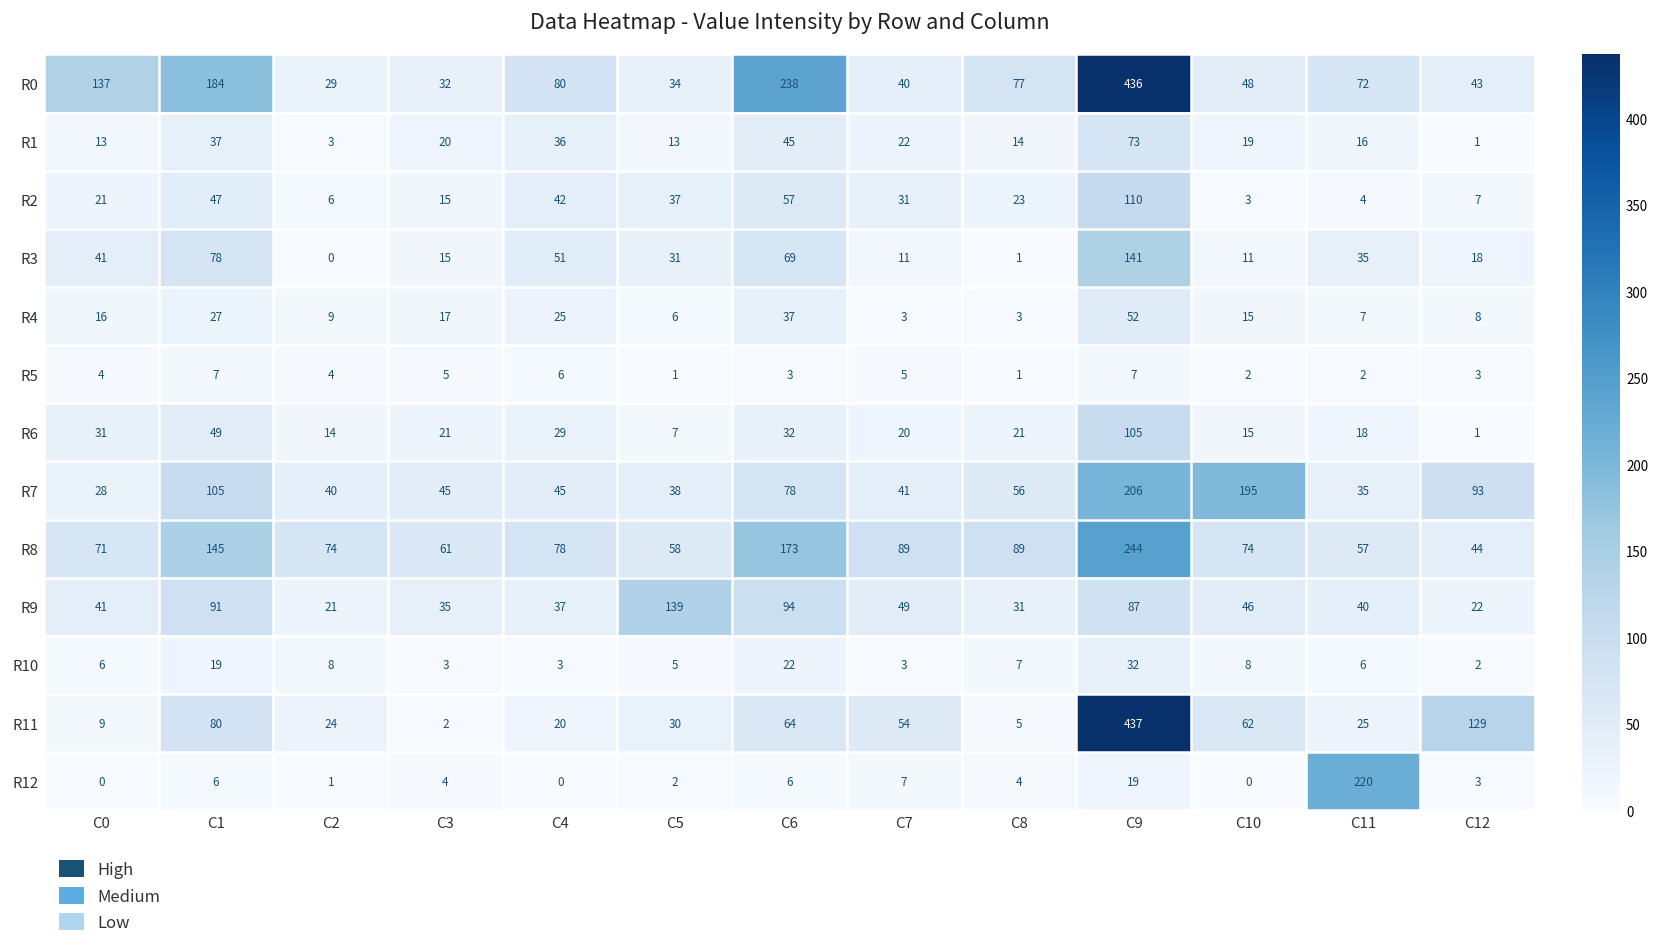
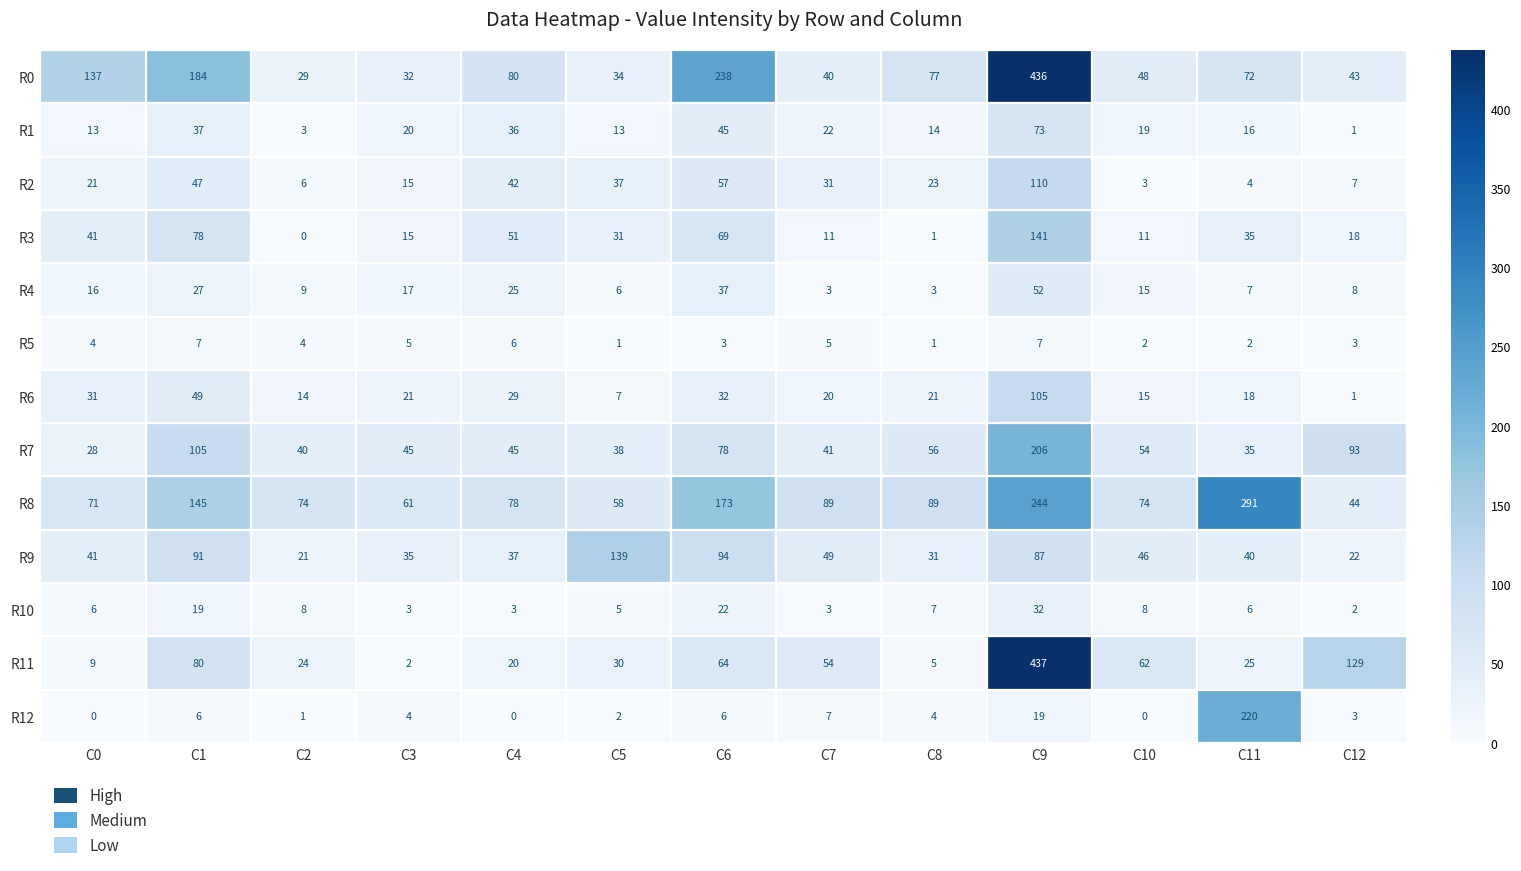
  {
    "R0": {
      "C0": 137,
      "C1": 184,
      "C2": 29,
      "C3": 32,
      "C4": 80,
      "C5": 34,
      "C6": 238,
      "C7": 40,
      "C8": 77,
      "C9": 436,
      "C10": 48,
      "C11": 72,
      "C12": 43
    },
    "R1": {
      "C0": 13,
      "C1": 37,
      "C2": 3,
      "C3": 20,
      "C4": 36,
      "C5": 13,
      "C6": 45,
      "C7": 22,
      "C8": 14,
      "C9": 73,
      "C10": 19,
      "C11": 16,
      "C12": 1
    },
    "R2": {
      "C0": 21,
      "C1": 47,
      "C2": 6,
      "C3": 15,
      "C4": 42,
      "C5": 37,
      "C6": 57,
      "C7": 31,
      "C8": 23,
      "C9": 110,
      "C10": 3,
      "C11": 4,
      "C12": 7
    },
    "R3": {
      "C0": 41,
      "C1": 78,
      "C2": 0,
      "C3": 15,
      "C4": 51,
      "C5": 31,
      "C6": 69,
      "C7": 11,
      "C8": 1,
      "C9": 141,
      "C10": 11,
      "C11": 35,
      "C12": 18
    },
    "R4": {
      "C0": 16,
      "C1": 27,
      "C2": 9,
      "C3": 17,
      "C4": 25,
      "C5": 6,
      "C6": 37,
      "C7": 3,
      "C8": 3,
      "C9": 52,
      "C10": 15,
      "C11": 7,
      "C12": 8
    },
    "R5": {
      "C0": 4,
      "C1": 7,
      "C2": 4,
      "C3": 5,
      "C4": 6,
      "C5": 1,
      "C6": 3,
      "C7": 5,
      "C8": 1,
      "C9": 7,
      "C10": 2,
      "C11": 2,
      "C12": 3
    },
    "R6": {
      "C0": 31,
      "C1": 49,
      "C2": 14,
      "C3": 21,
      "C4": 29,
      "C5": 7,
      "C6": 32,
      "C7": 20,
      "C8": 21,
      "C9": 105,
      "C10": 15,
      "C11": 18,
      "C12": 1
    },
    "R7": {
      "C0": 28,
      "C1": 105,
      "C2": 40,
      "C3": 45,
      "C4": 45,
      "C5": 38,
      "C6": 78,
      "C7": 41,
      "C8": 56,
      "C9": 206,
-     "C10": 195,
+     "C10": 54,
      "C11": 35,
      "C12": 93
    },
    "R8": {
      "C0": 71,
      "C1": 145,
      "C2": 74,
      "C3": 61,
      "C4": 78,
      "C5": 58,
      "C6": 173,
      "C7": 89,
      "C8": 89,
      "C9": 244,
      "C10": 74,
-     "C11": 57,
+     "C11": 291,
      "C12": 44
    },
    "R9": {
      "C0": 41,
      "C1": 91,
      "C2": 21,
      "C3": 35,
      "C4": 37,
      "C5": 139,
      "C6": 94,
      "C7": 49,
      "C8": 31,
      "C9": 87,
      "C10": 46,
      "C11": 40,
      "C12": 22
    },
    "R10": {
      "C0": 6,
      "C1": 19,
      "C2": 8,
      "C3": 3,
      "C4": 3,
      "C5": 5,
      "C6": 22,
      "C7": 3,
      "C8": 7,
      "C9": 32,
      "C10": 8,
      "C11": 6,
      "C12": 2
    },
    "R11": {
      "C0": 9,
      "C1": 80,
      "C2": 24,
      "C3": 2,
      "C4": 20,
      "C5": 30,
      "C6": 64,
      "C7": 54,
      "C8": 5,
      "C9": 437,
      "C10": 62,
      "C11": 25,
      "C12": 129
    },
    "R12": {
      "C0": 0,
      "C1": 6,
      "C2": 1,
      "C3": 4,
      "C4": 0,
      "C5": 2,
      "C6": 6,
      "C7": 7,
      "C8": 4,
      "C9": 19,
      "C10": 0,
      "C11": 220,
      "C12": 3
    }
  }
